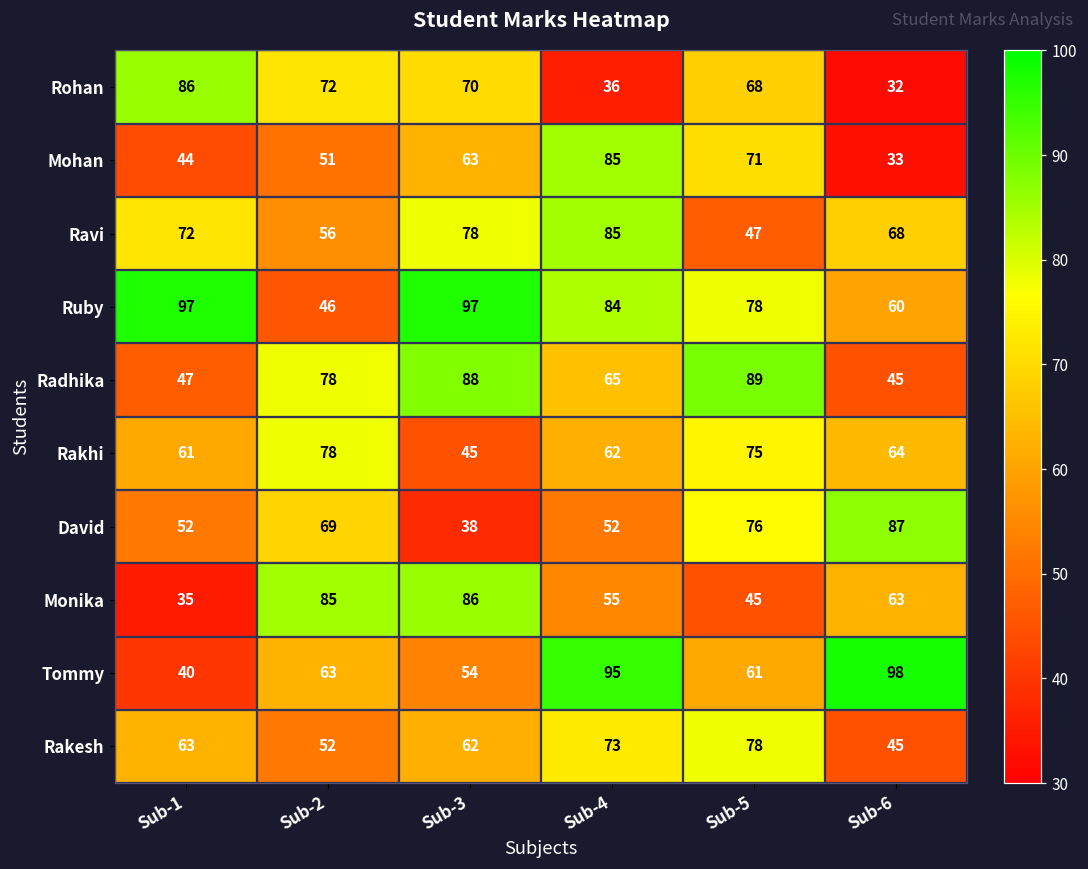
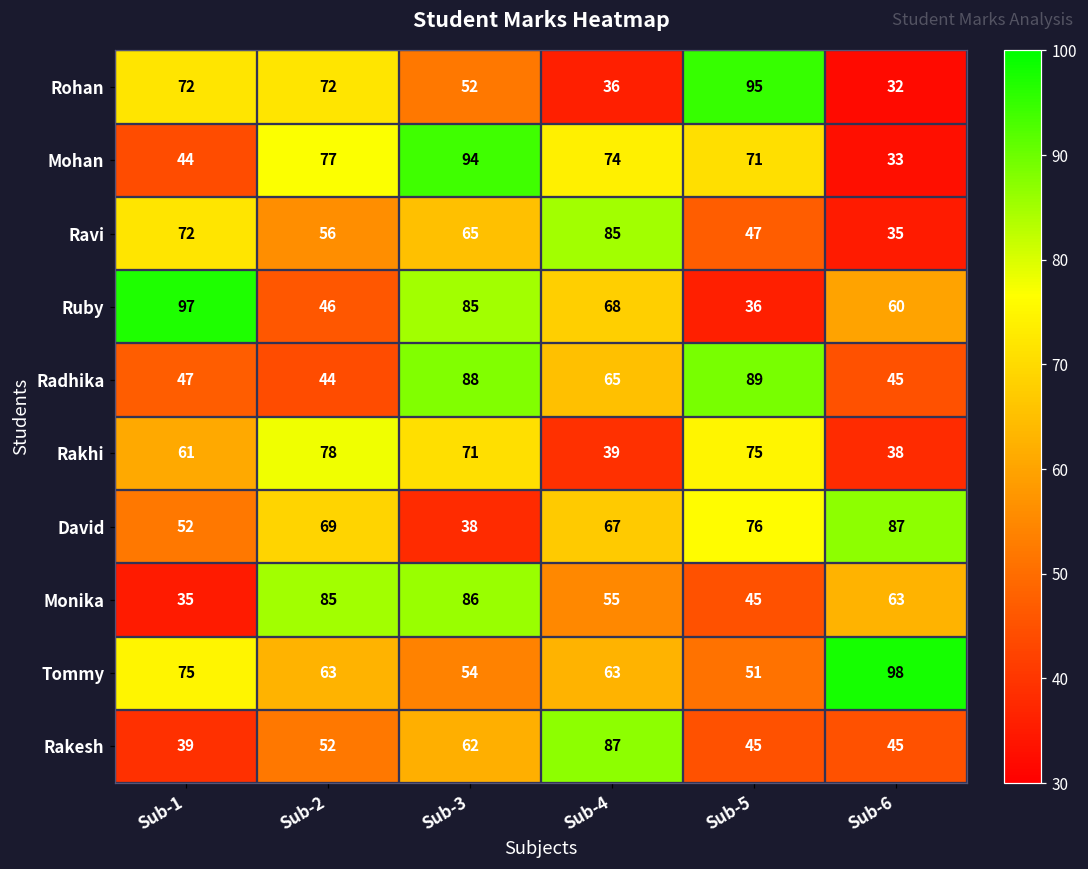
  {
    "Rohan": {
-     "Sub-1": 86,
+     "Sub-1": 72,
      "Sub-2": 72,
-     "Sub-3": 70,
+     "Sub-3": 52,
      "Sub-4": 36,
-     "Sub-5": 68,
+     "Sub-5": 95,
      "Sub-6": 32
    },
    "Mohan": {
      "Sub-1": 44,
-     "Sub-2": 51,
-     "Sub-3": 63,
-     "Sub-4": 85,
+     "Sub-2": 77,
+     "Sub-3": 94,
+     "Sub-4": 74,
      "Sub-5": 71,
      "Sub-6": 33
    },
    "Ravi": {
      "Sub-1": 72,
      "Sub-2": 56,
-     "Sub-3": 78,
+     "Sub-3": 65,
      "Sub-4": 85,
      "Sub-5": 47,
-     "Sub-6": 68
+     "Sub-6": 35
    },
    "Ruby": {
      "Sub-1": 97,
      "Sub-2": 46,
-     "Sub-3": 97,
-     "Sub-4": 84,
-     "Sub-5": 78,
+     "Sub-3": 85,
+     "Sub-4": 68,
+     "Sub-5": 36,
      "Sub-6": 60
    },
    "Radhika": {
      "Sub-1": 47,
-     "Sub-2": 78,
+     "Sub-2": 44,
      "Sub-3": 88,
      "Sub-4": 65,
      "Sub-5": 89,
      "Sub-6": 45
    },
    "Rakhi": {
      "Sub-1": 61,
      "Sub-2": 78,
-     "Sub-3": 45,
-     "Sub-4": 62,
+     "Sub-3": 71,
+     "Sub-4": 39,
      "Sub-5": 75,
-     "Sub-6": 64
+     "Sub-6": 38
    },
    "David": {
      "Sub-1": 52,
      "Sub-2": 69,
      "Sub-3": 38,
-     "Sub-4": 52,
+     "Sub-4": 67,
      "Sub-5": 76,
      "Sub-6": 87
    },
    "Monika": {
      "Sub-1": 35,
      "Sub-2": 85,
      "Sub-3": 86,
      "Sub-4": 55,
      "Sub-5": 45,
      "Sub-6": 63
    },
    "Tommy": {
-     "Sub-1": 40,
+     "Sub-1": 75,
      "Sub-2": 63,
      "Sub-3": 54,
-     "Sub-4": 95,
-     "Sub-5": 61,
+     "Sub-4": 63,
+     "Sub-5": 51,
      "Sub-6": 98
    },
    "Rakesh": {
-     "Sub-1": 63,
+     "Sub-1": 39,
      "Sub-2": 52,
      "Sub-3": 62,
-     "Sub-4": 73,
-     "Sub-5": 78,
+     "Sub-4": 87,
+     "Sub-5": 45,
      "Sub-6": 45
    }
  }
